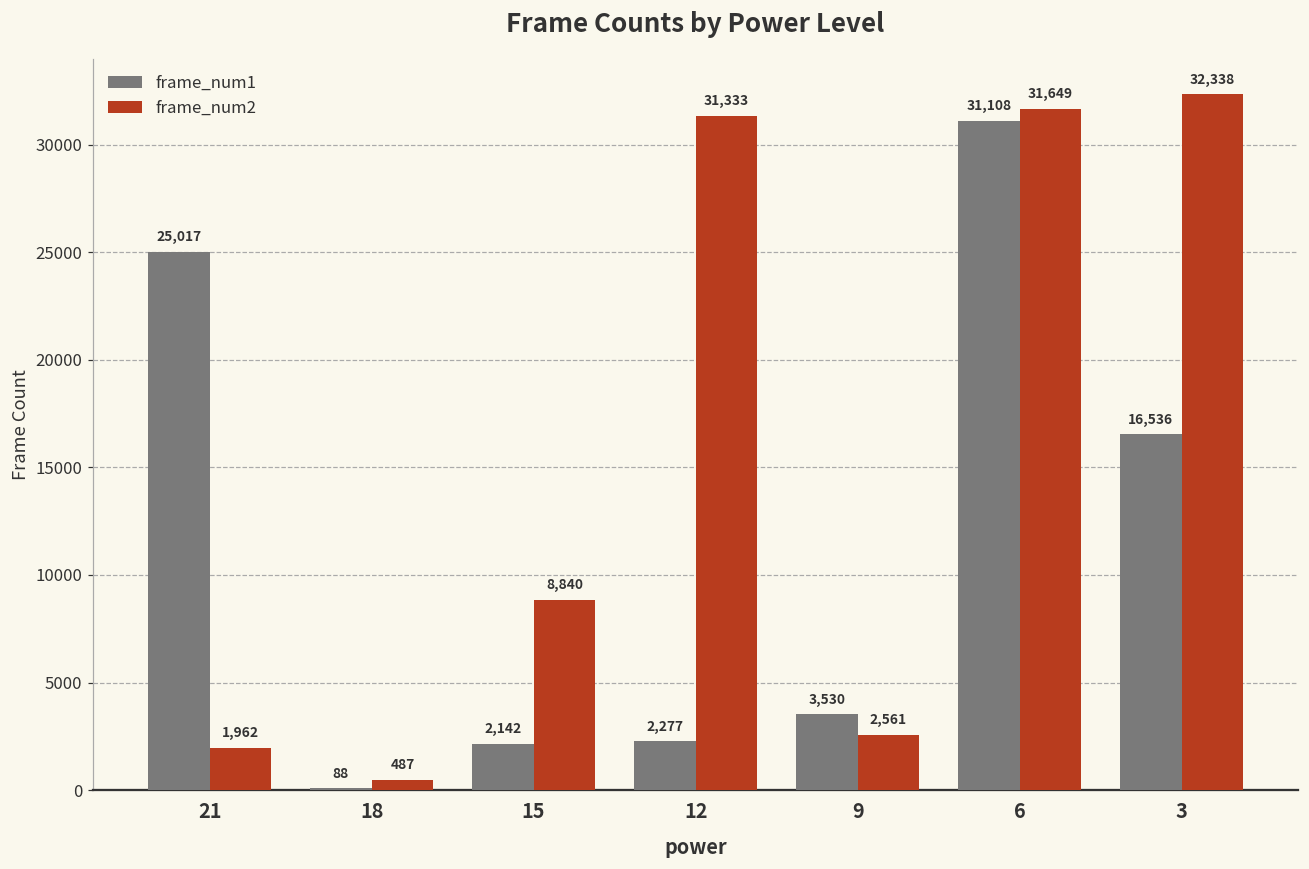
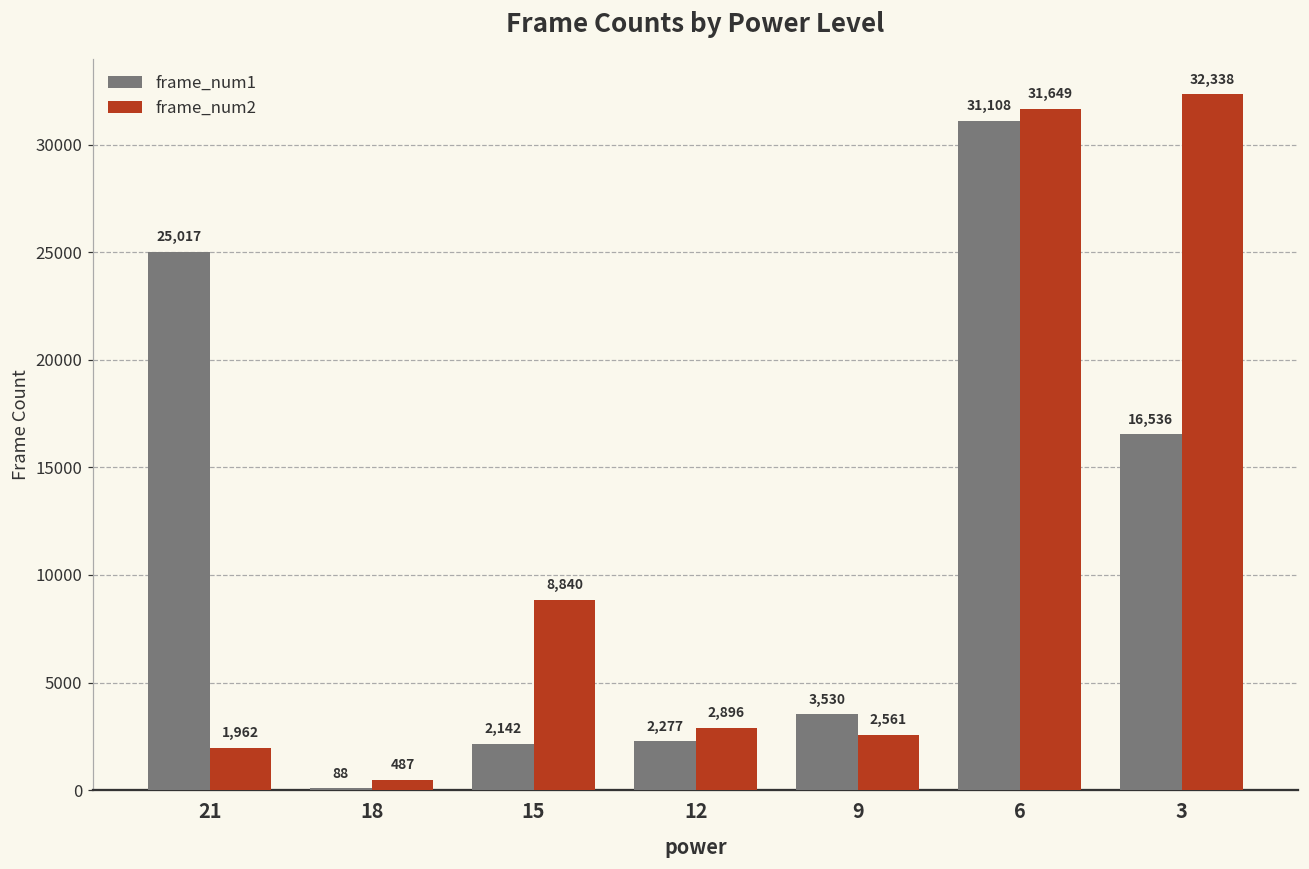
  {
    "frame_num1": {
      "21": "25,017",
      "18": "88",
      "15": "2,142",
      "12": "2,277",
      "9": "3,530",
      "6": "31,108",
      "3": "16,536"
    },
    "frame_num2": {
      "21": "1,962",
      "18": "487",
      "15": "8,840",
-     "12": "31,333",
+     "12": "2,896",
      "9": "2,561",
      "6": "31,649",
      "3": "32,338"
    }
  }
